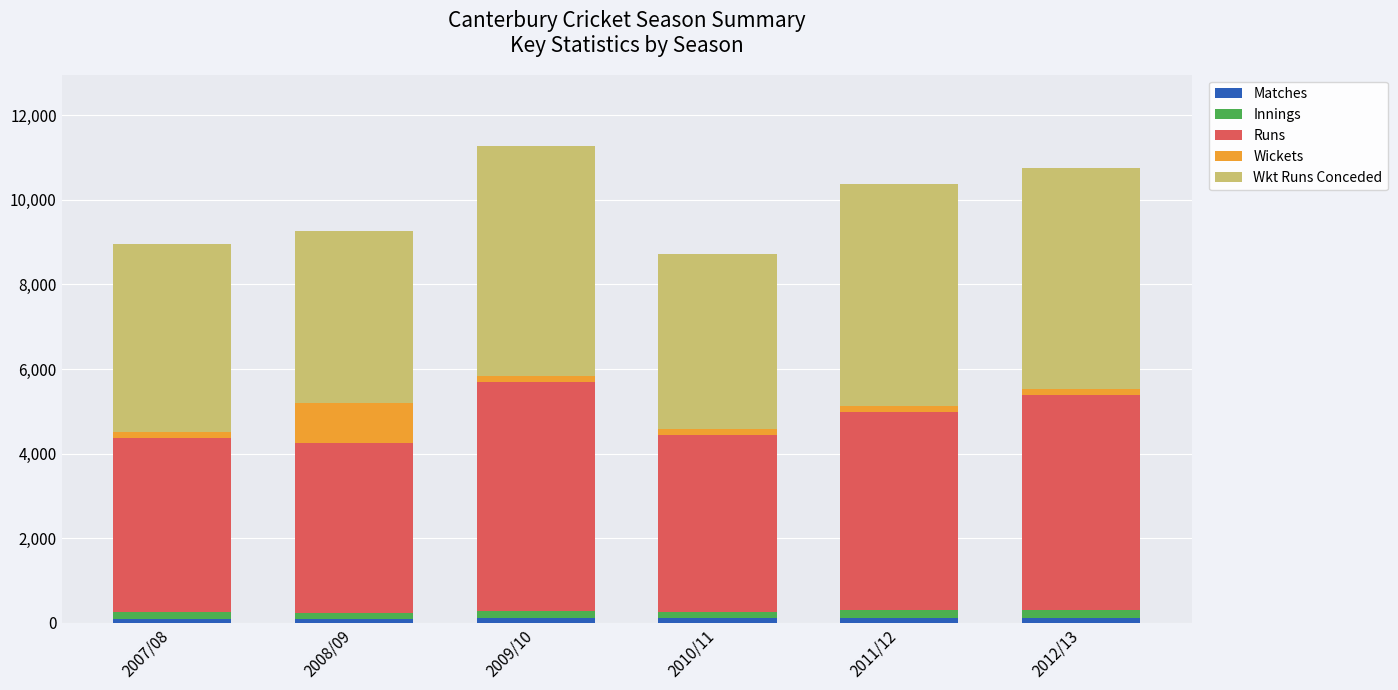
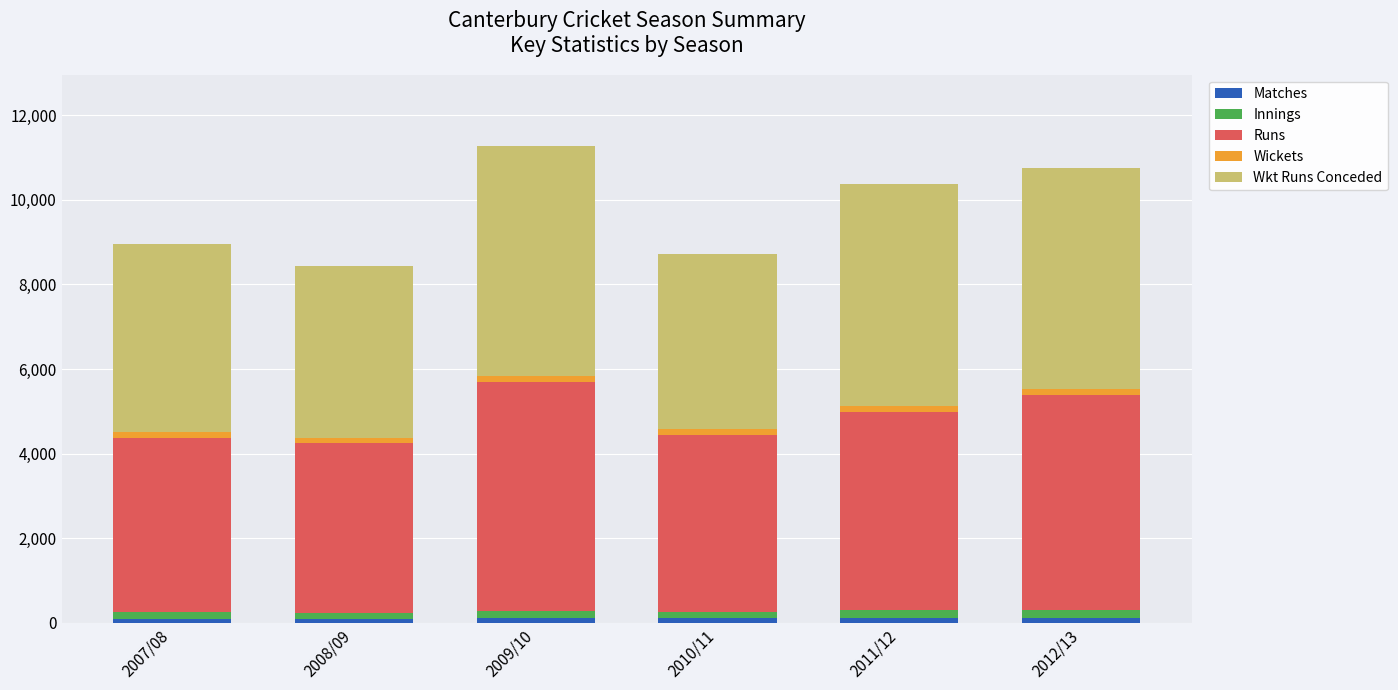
  {
    "Matches": {
      "2007/08": "100",
      "2008/09": "100",
      "2009/10": "100",
      "2010/11": "100",
      "2011/12": "100",
      "2012/13": "100"
    },
    "Innings": {
      "2007/08": "200",
      "2008/09": "200",
      "2009/10": "200",
      "2010/11": "100",
      "2011/12": "200",
      "2012/13": "200"
    },
    "Runs": {
      "2007/08": "4,100",
      "2008/09": "4,000",
      "2009/10": "5,400",
      "2010/11": "4,200",
      "2011/12": "4,700",
      "2012/13": "5,100"
    },
    "Wickets": {
      "2007/08": "100",
-     "2008/09": "900",
+     "2008/09": "100",
      "2009/10": "200",
      "2010/11": "100",
      "2011/12": "100",
      "2012/13": "200"
    },
    "Wkt Runs Conceded": {
      "2007/08": "4,500",
      "2008/09": "4,100",
      "2009/10": "5,400",
      "2010/11": "4,100",
      "2011/12": "5,200",
      "2012/13": "5,200"
    }
  }
